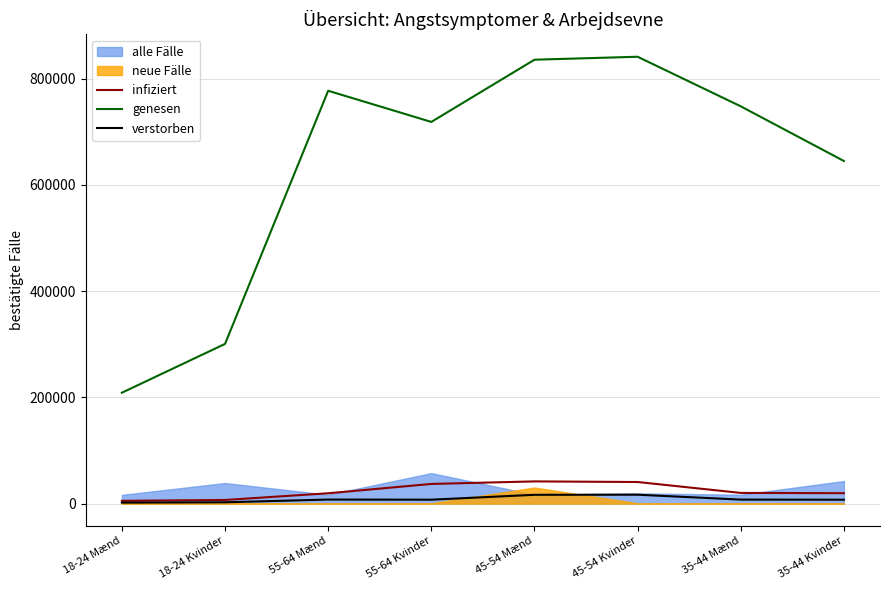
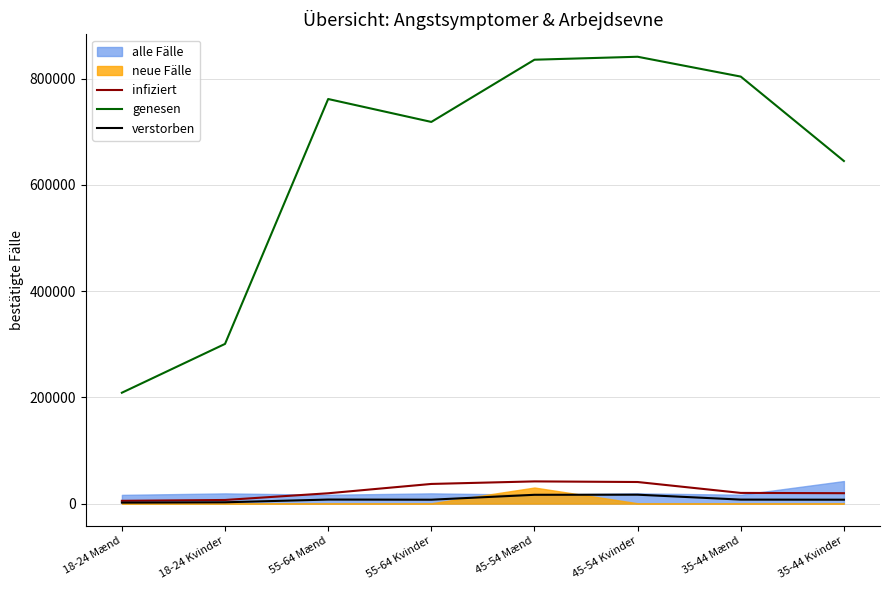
  {
    "alle Fälle": {
      "18-24 Mænd": 20000,
-     "18-24 Kvinder": 40000,
-     "55-64 Kvinder": 60000,
+     "18-24 Kvinder": 20000,
+     "55-64 Kvinder": 20000,
      "35-44 Kvinder": 40000
    },
    "infiziert": {
      "55-64 Kvinder": 40000,
      "45-54 Mænd": 40000,
      "45-54 Kvinder": 40000,
      "35-44 Kvinder": 20000
    },
    "genesen": {
      "18-24 Mænd": 210000,
      "18-24 Kvinder": 300000,
-     "55-64 Mænd": 780000,
+     "55-64 Mænd": 760000,
      "55-64 Kvinder": 720000,
      "45-54 Mænd": 840000,
      "45-54 Kvinder": 840000,
-     "35-44 Mænd": 750000,
+     "35-44 Mænd": 800000,
      "35-44 Kvinder": 640000
    },
    "neue Fälle": {
      "45-54 Mænd": 30000
    },
    "verstorben": {
      "55-64 Mænd": 10000,
      "55-64 Kvinder": 10000,
      "35-44 Mænd": 10000,
      "35-44 Kvinder": 10000
    }
  }
